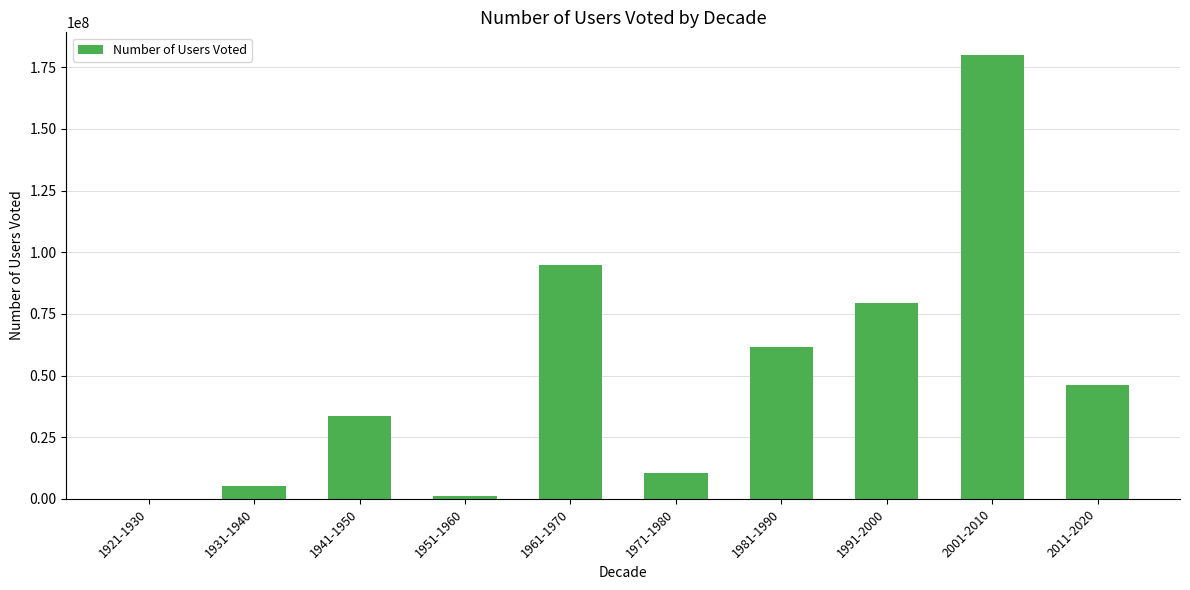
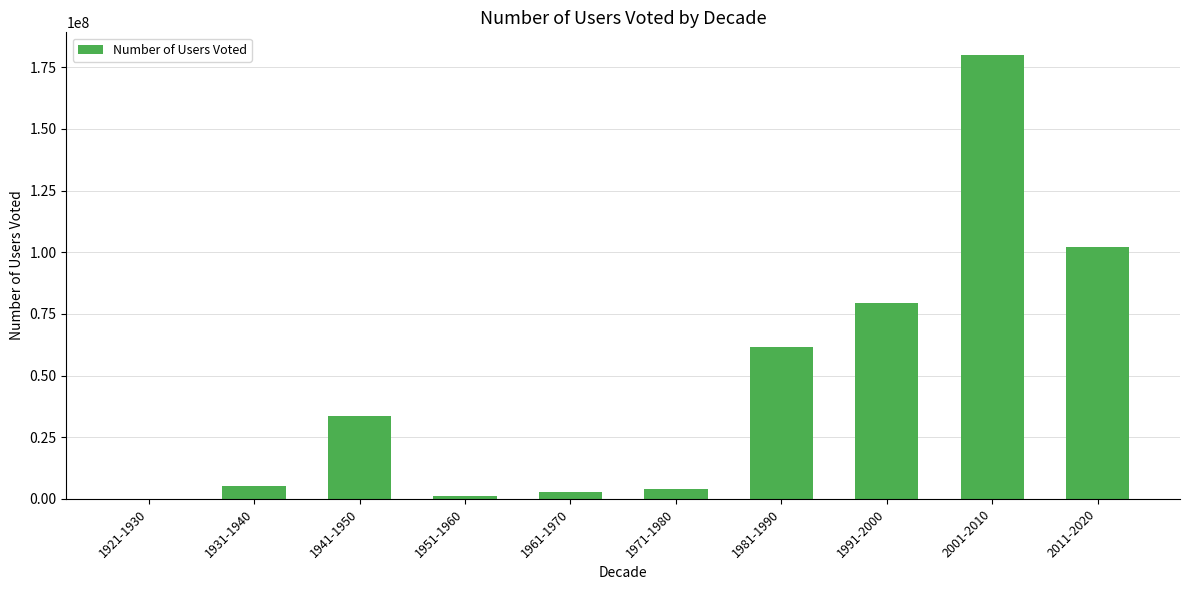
  {
    "1931-1940": 5000000,
    "1941-1950": 34000000,
    "1951-1960": 1000000,
-   "1961-1970": 95000000,
-   "1971-1980": 10000000,
+   "1961-1970": 3000000,
+   "1971-1980": 4000000,
    "1981-1990": 62000000,
    "1991-2000": 79000000,
    "2001-2010": 180000000,
-   "2011-2020": 46000000
+   "2011-2020": 102000000
  }
